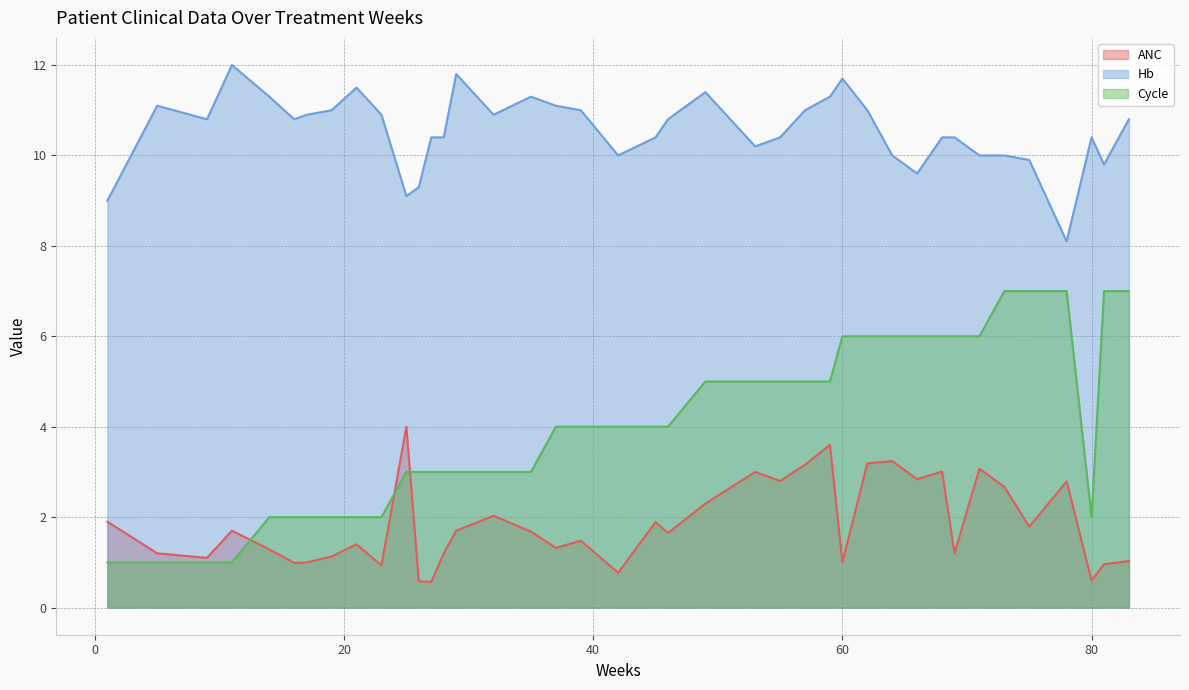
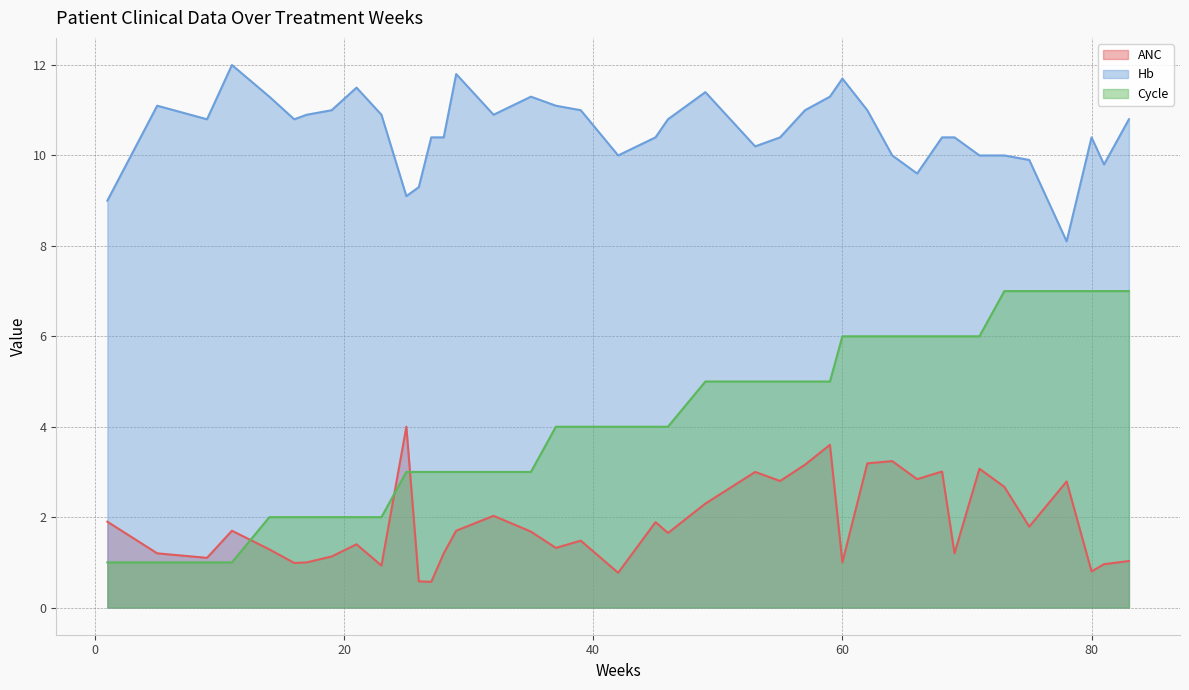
  {
    "ANC": {
      "60": 1.0,
-     "80": 0.6
+     "80": 0.8
    },
    "Hb": {
      "60": 11.7,
      "80": 10.4
    },
    "Cycle": {
      "60": 6,
-     "80": 2
+     "80": 7
    }
  }
